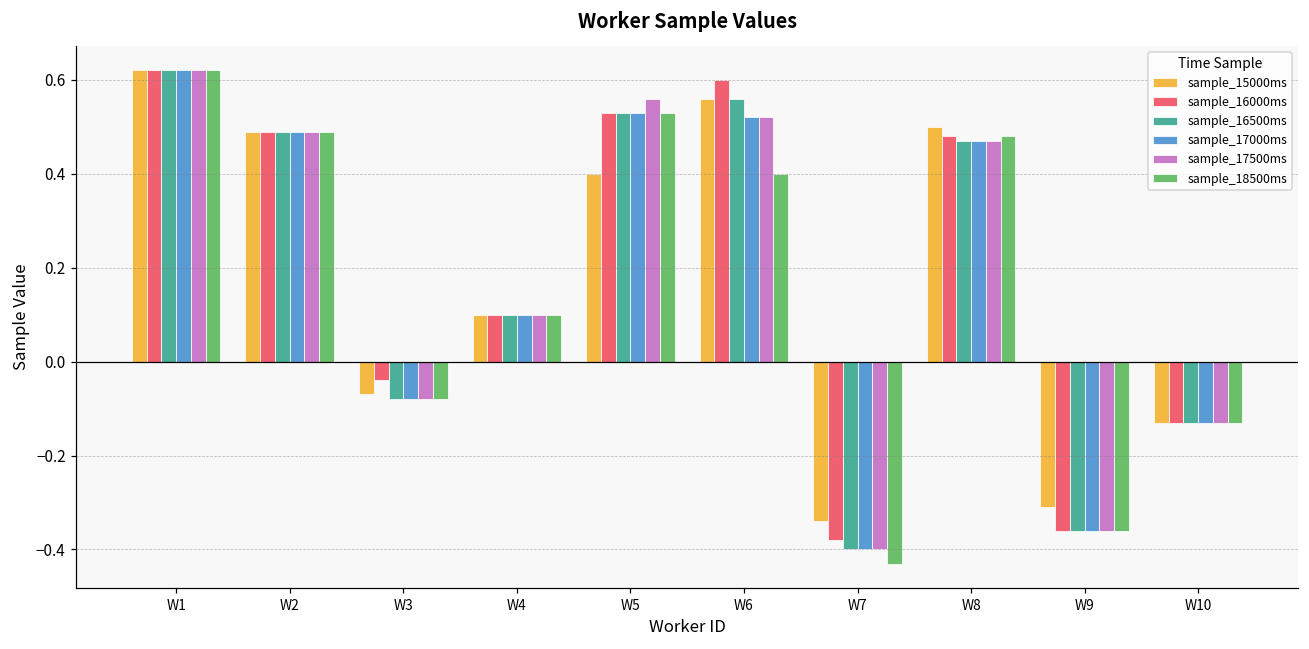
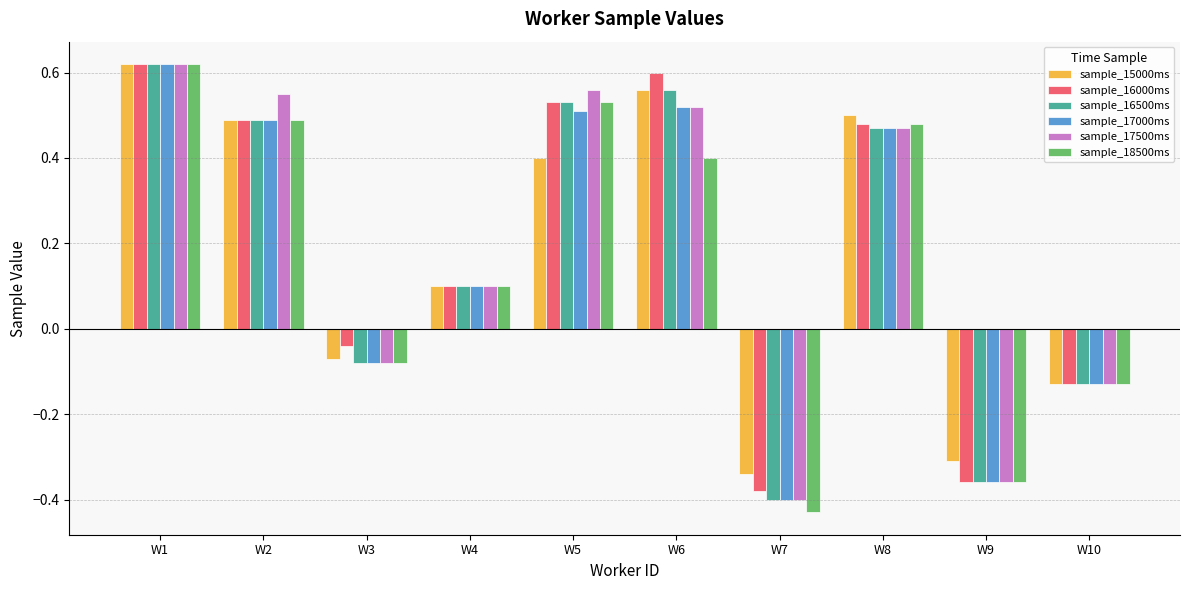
  {
    "sample_15000ms": {
      "W1": 0.62,
      "W2": 0.49,
      "W3": -0.07,
      "W4": 0.10,
      "W5": 0.40,
      "W6": 0.56,
      "W7": -0.34,
      "W8": 0.50,
      "W9": -0.31,
      "W10": -0.13
    },
    "sample_16000ms": {
      "W1": 0.62,
      "W2": 0.49,
      "W3": -0.04,
      "W4": 0.10,
      "W5": 0.53,
      "W6": 0.60,
      "W7": -0.38,
      "W8": 0.48,
      "W9": -0.36,
      "W10": -0.13
    },
    "sample_17000ms": {
      "W1": 0.62,
      "W2": 0.49,
      "W3": -0.08,
      "W4": 0.10,
-     "W5": 0.53,
+     "W5": 0.51,
      "W6": 0.52,
      "W7": -0.40,
      "W8": 0.47,
      "W9": -0.36,
      "W10": -0.13
    },
    "sample_17500ms": {
      "W1": 0.62,
-     "W2": 0.49,
+     "W2": 0.55,
      "W3": -0.08,
      "W4": 0.10,
      "W5": 0.56,
      "W6": 0.52,
      "W7": -0.40,
      "W8": 0.47,
      "W9": -0.36,
      "W10": -0.13
    }
  }
